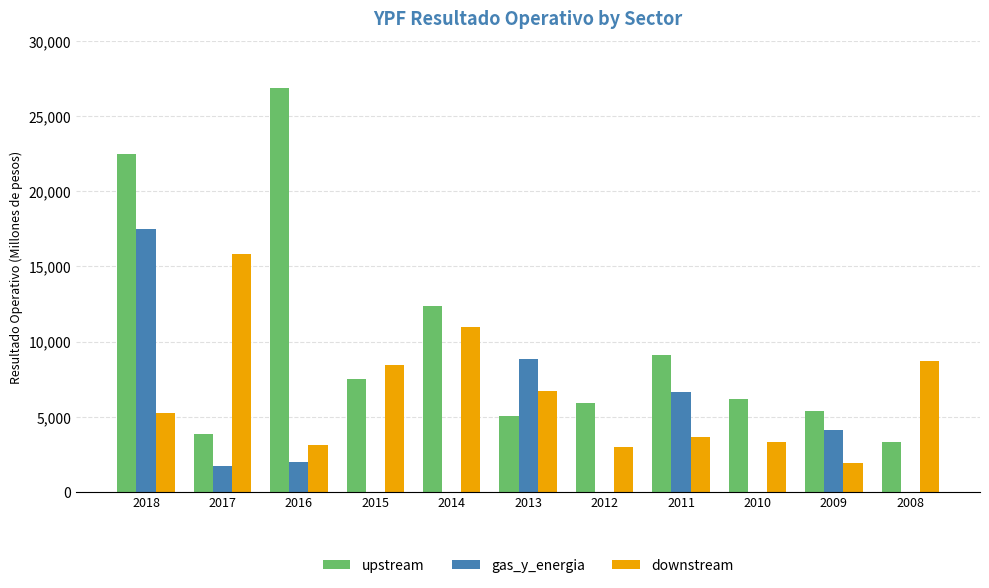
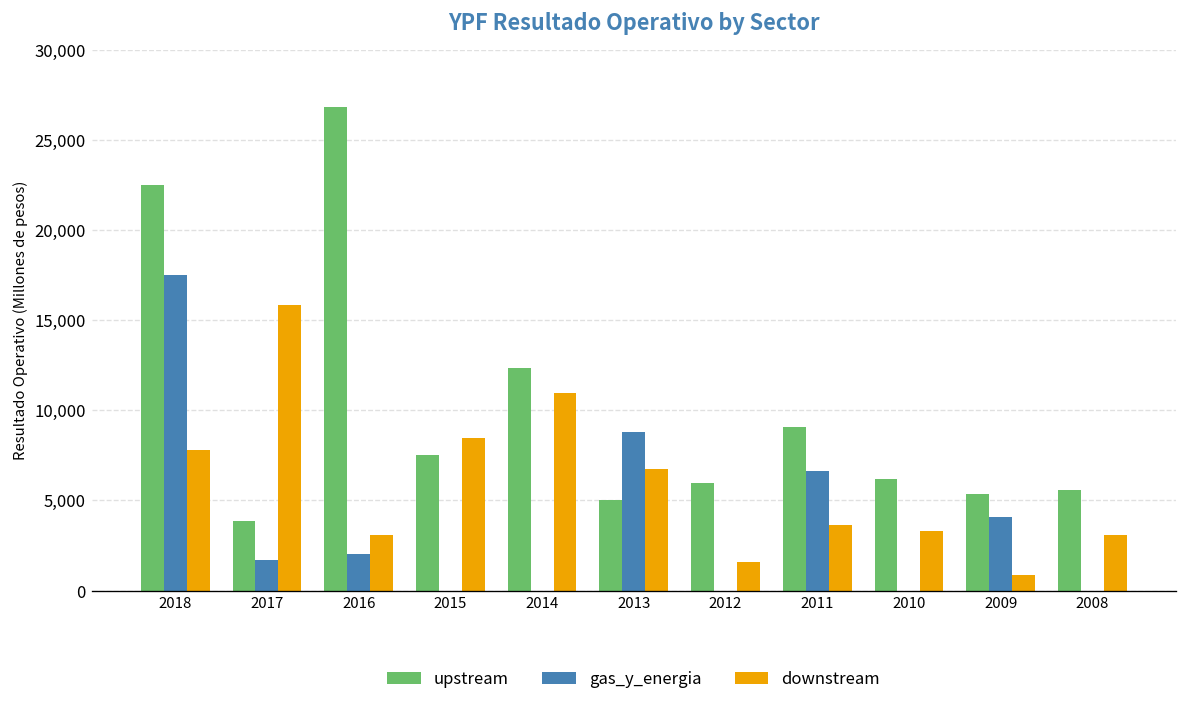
  {
    "upstream": {
      "2018": "22,500",
      "2017": "3,900",
      "2016": "26,800",
      "2015": "7,500",
      "2014": "12,400",
      "2013": "5,000",
      "2012": "5,900",
      "2011": "9,100",
      "2010": "6,200",
      "2009": "5,400",
-     "2008": "3,300"
+     "2008": "5,600"
    },
    "gas_y_energia": {
      "2018": "17,500",
      "2017": "1,700",
      "2016": "2,000",
      "2015": "0",
      "2014": "0",
      "2013": "8,800",
      "2012": "0",
      "2011": "6,600",
      "2010": "0",
      "2009": "4,100",
      "2008": "0"
    },
    "downstream": {
-     "2018": "5,300",
+     "2018": "7,800",
      "2017": "15,800",
      "2016": "3,100",
      "2015": "8,400",
      "2014": "11,000",
      "2013": "6,700",
-     "2012": "3,000",
+     "2012": "1,600",
      "2011": "3,600",
      "2010": "3,300",
-     "2009": "1,900",
-     "2008": "8,700"
+     "2009": "900",
+     "2008": "3,100"
    }
  }
